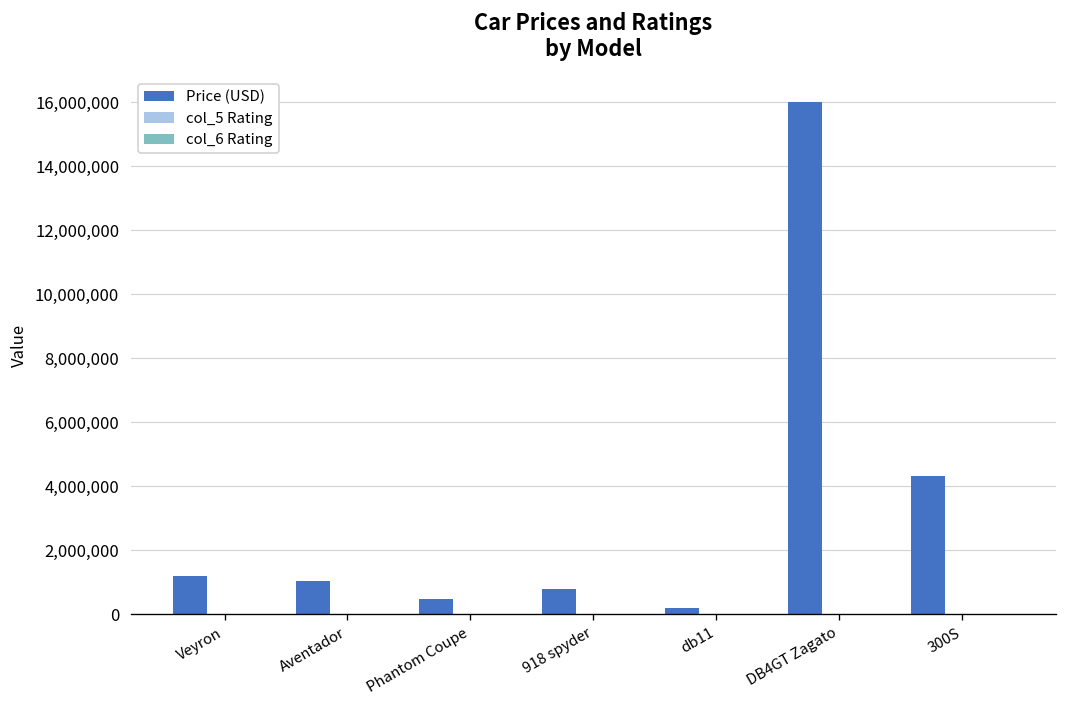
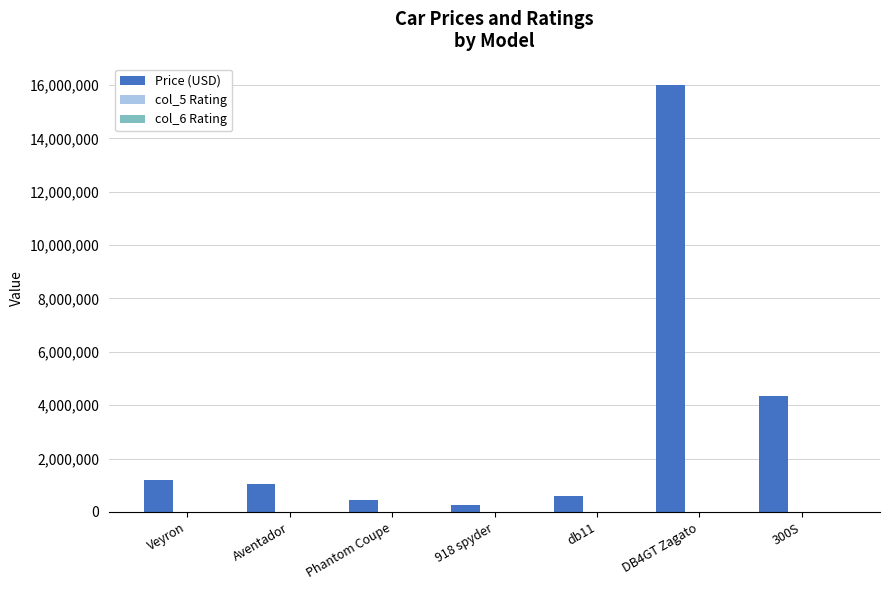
  {
    "Price (USD)": {
      "Veyron": "1,200,000",
      "Aventador": "1,000,000",
      "Phantom Coupe": "500,000",
-     "918 spyder": "800,000",
-     "db11": "200,000",
+     "918 spyder": "300,000",
+     "db11": "600,000",
      "DB4GT Zagato": "16,000,000",
      "300S": "4,300,000"
    }
  }
